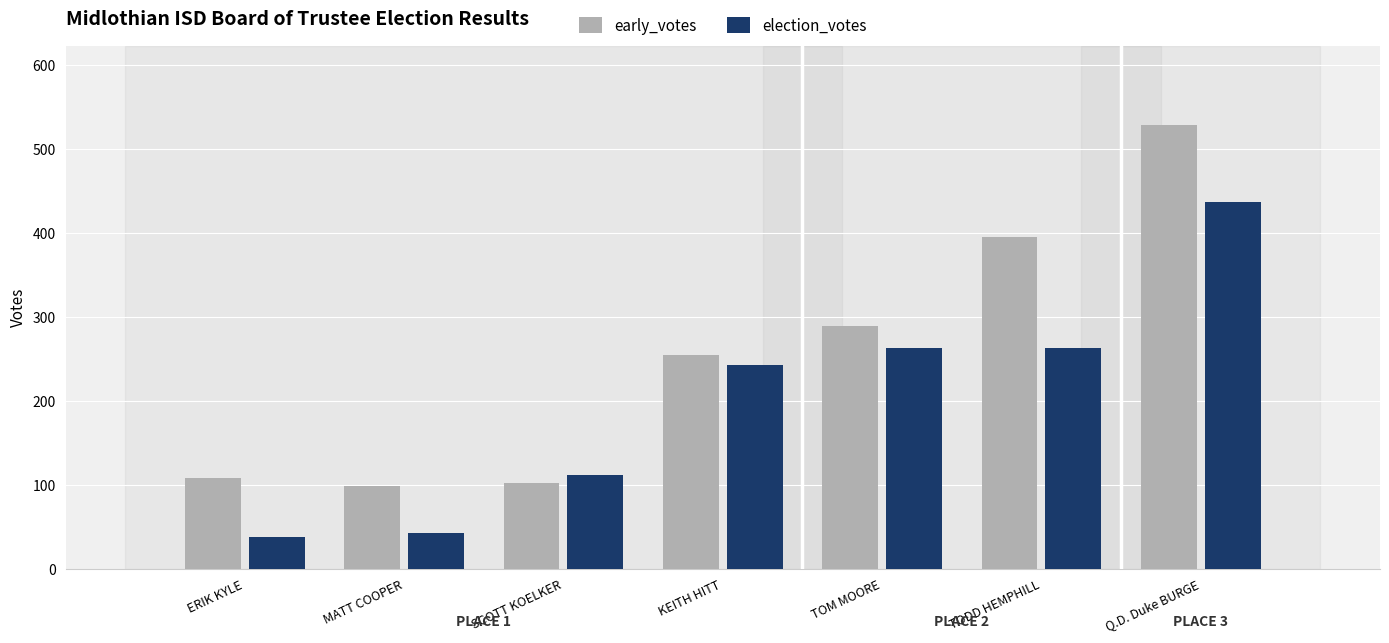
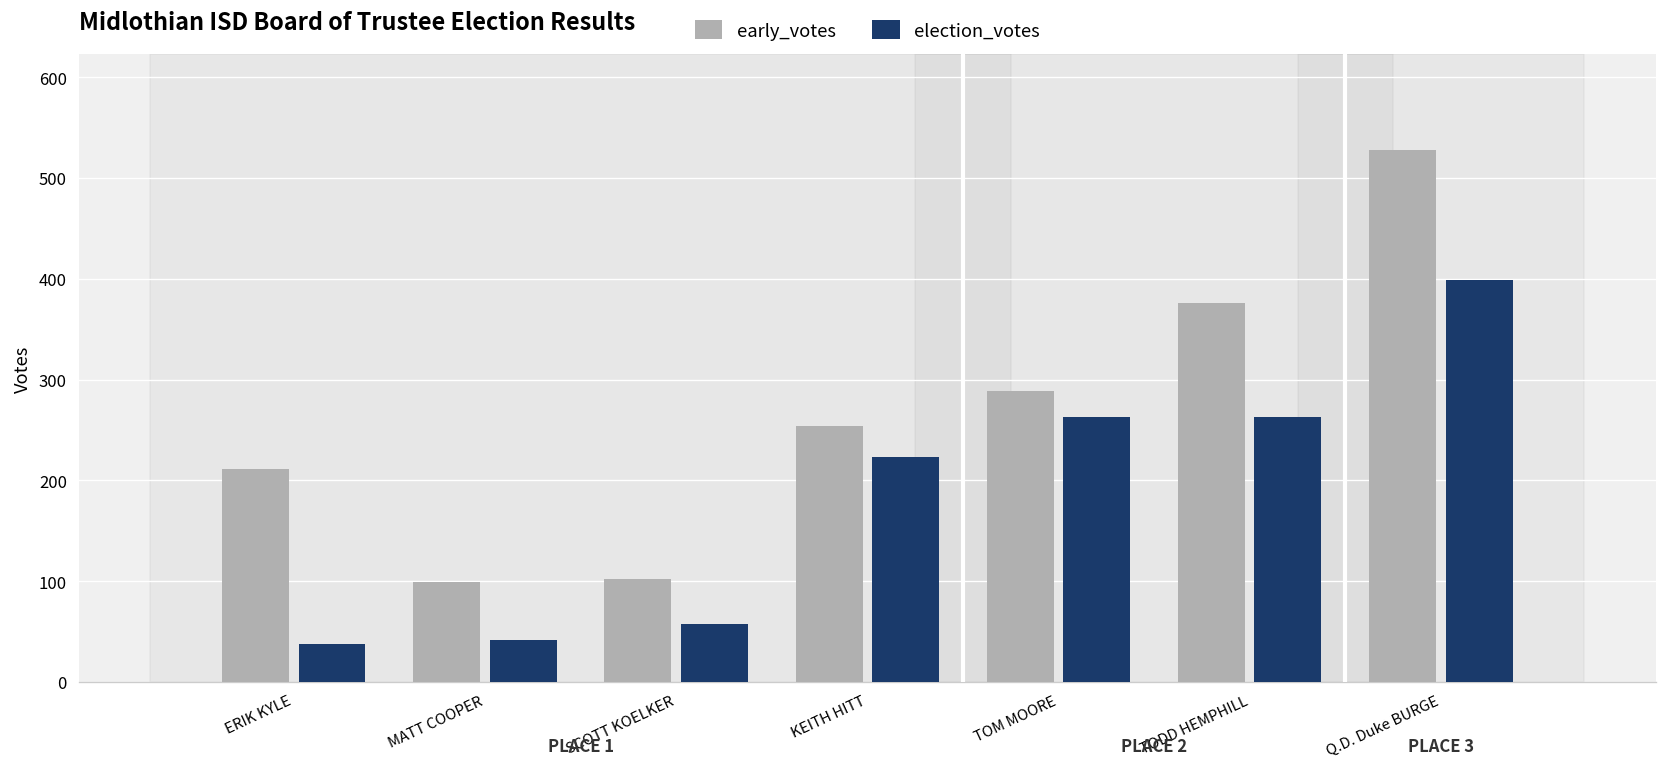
  {
    "early_votes": {
-     "ERIK KYLE": 110,
+     "ERIK KYLE": 210,
      "MATT COOPER": 100,
      "SCOTT KOELKER": 100,
      "KEITH HITT": 250,
      "TOM MOORE": 290,
-     "TODD HEMPHILL": 400,
+     "TODD HEMPHILL": 380,
      "Q.D. Duke BURGE": 530
    },
    "election_votes": {
      "ERIK KYLE": 40,
      "MATT COOPER": 40,
-     "SCOTT KOELKER": 110,
-     "KEITH HITT": 240,
+     "SCOTT KOELKER": 60,
+     "KEITH HITT": 220,
      "TOM MOORE": 260,
      "TODD HEMPHILL": 260,
-     "Q.D. Duke BURGE": 440
+     "Q.D. Duke BURGE": 400
    }
  }
